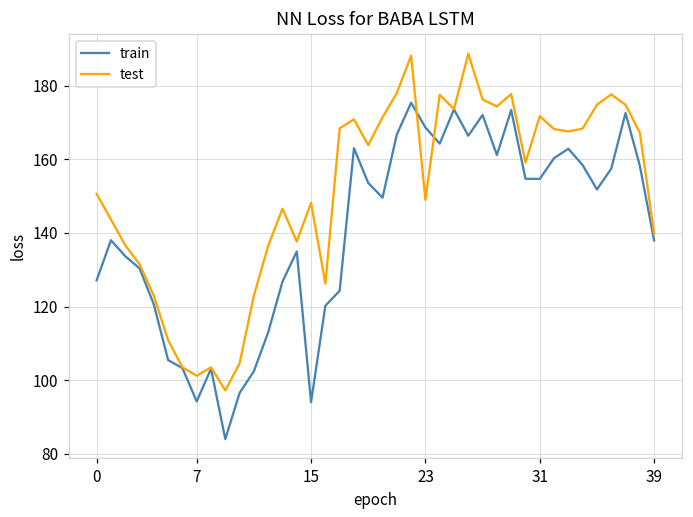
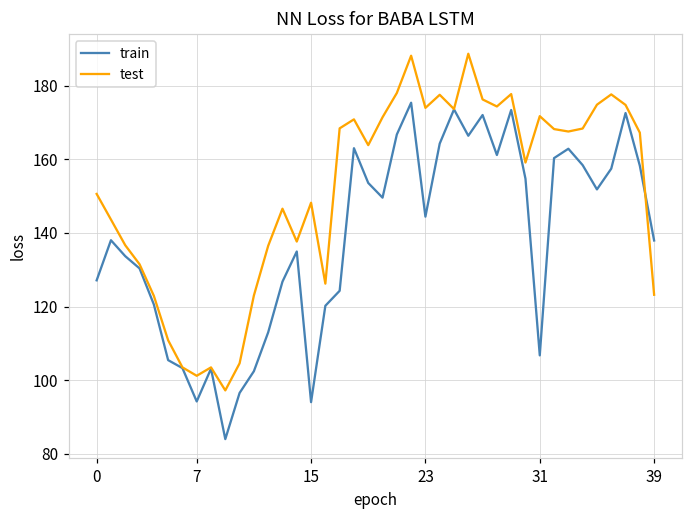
  {
    "train": {
      "0": 127,
      "7": 94,
      "15": 94,
-     "23": 169,
-     "31": 155,
+     "23": 144,
+     "31": 107,
      "39": 138
    },
    "test": {
      "0": 151,
      "7": 101,
      "15": 148,
-     "23": 149,
+     "23": 174,
      "31": 172,
-     "39": 140
+     "39": 123
    }
  }
